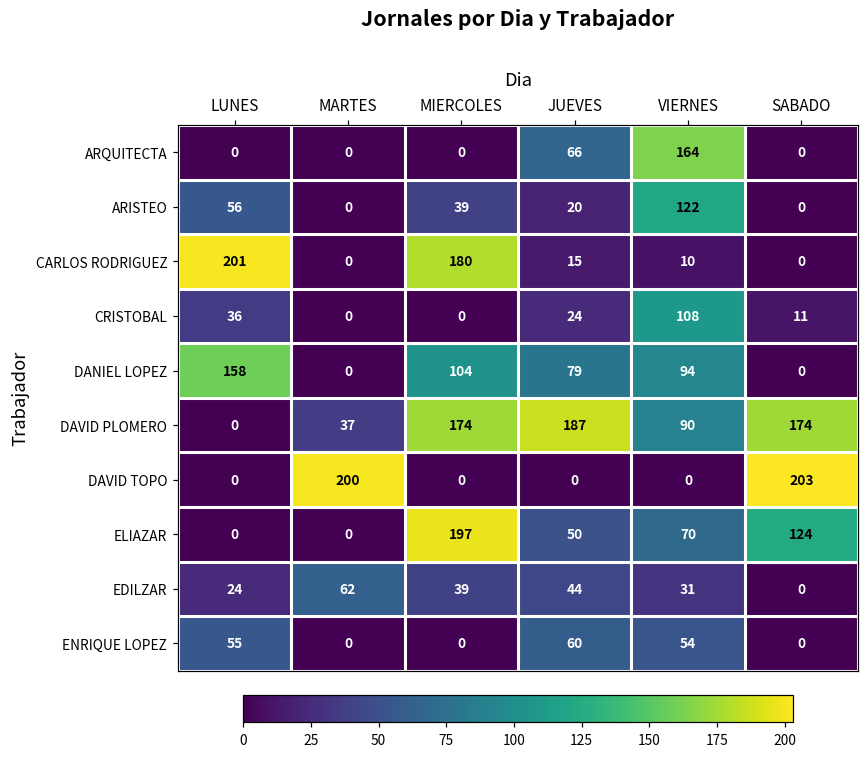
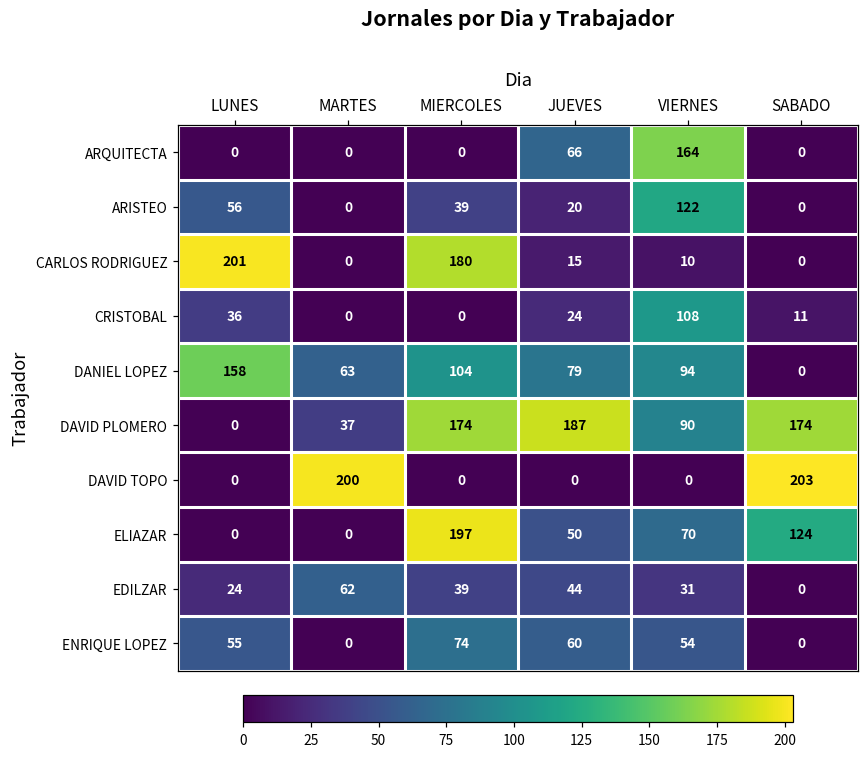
  {
    "ARQUITECTA": {
      "LUNES": 0,
      "MARTES": 0,
      "MIERCOLES": 0,
      "JUEVES": 66,
      "VIERNES": 164,
      "SABADO": 0
    },
    "ARISTEO": {
      "LUNES": 56,
      "MARTES": 0,
      "MIERCOLES": 39,
      "JUEVES": 20,
      "VIERNES": 122,
      "SABADO": 0
    },
    "CARLOS RODRIGUEZ": {
      "LUNES": 201,
      "MARTES": 0,
      "MIERCOLES": 180,
      "JUEVES": 15,
      "VIERNES": 10,
      "SABADO": 0
    },
    "CRISTOBAL": {
      "LUNES": 36,
      "MARTES": 0,
      "MIERCOLES": 0,
      "JUEVES": 24,
      "VIERNES": 108,
      "SABADO": 11
    },
    "DANIEL LOPEZ": {
      "LUNES": 158,
-     "MARTES": 0,
+     "MARTES": 63,
      "MIERCOLES": 104,
      "JUEVES": 79,
      "VIERNES": 94,
      "SABADO": 0
    },
    "DAVID PLOMERO": {
      "LUNES": 0,
      "MARTES": 37,
      "MIERCOLES": 174,
      "JUEVES": 187,
      "VIERNES": 90,
      "SABADO": 174
    },
    "DAVID TOPO": {
      "LUNES": 0,
      "MARTES": 200,
      "MIERCOLES": 0,
      "JUEVES": 0,
      "VIERNES": 0,
      "SABADO": 203
    },
    "ELIAZAR": {
      "LUNES": 0,
      "MARTES": 0,
      "MIERCOLES": 197,
      "JUEVES": 50,
      "VIERNES": 70,
      "SABADO": 124
    },
    "EDILZAR": {
      "LUNES": 24,
      "MARTES": 62,
      "MIERCOLES": 39,
      "JUEVES": 44,
      "VIERNES": 31,
      "SABADO": 0
    },
    "ENRIQUE LOPEZ": {
      "LUNES": 55,
      "MARTES": 0,
-     "MIERCOLES": 0,
+     "MIERCOLES": 74,
      "JUEVES": 60,
      "VIERNES": 54,
      "SABADO": 0
    }
  }
